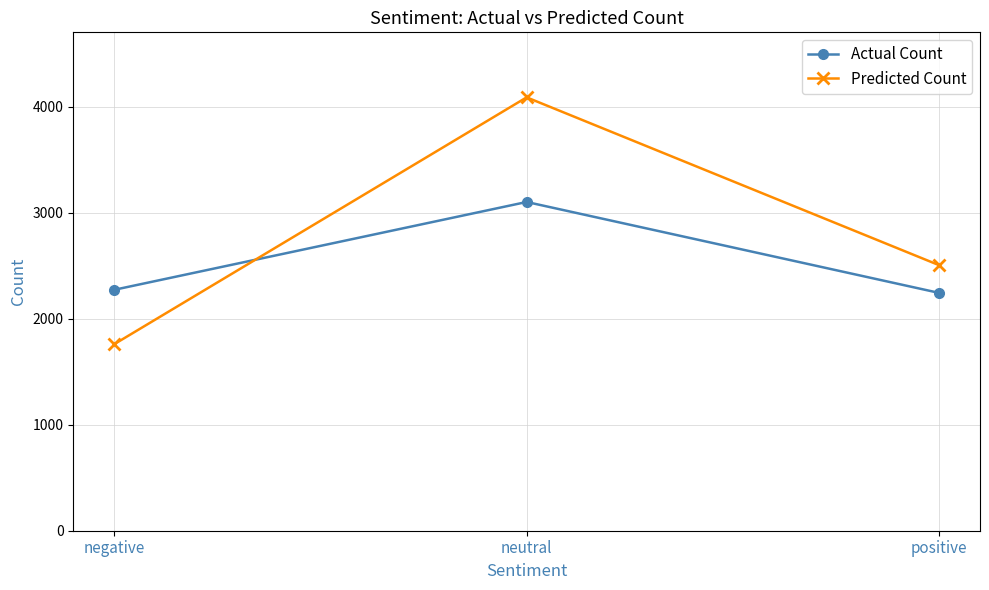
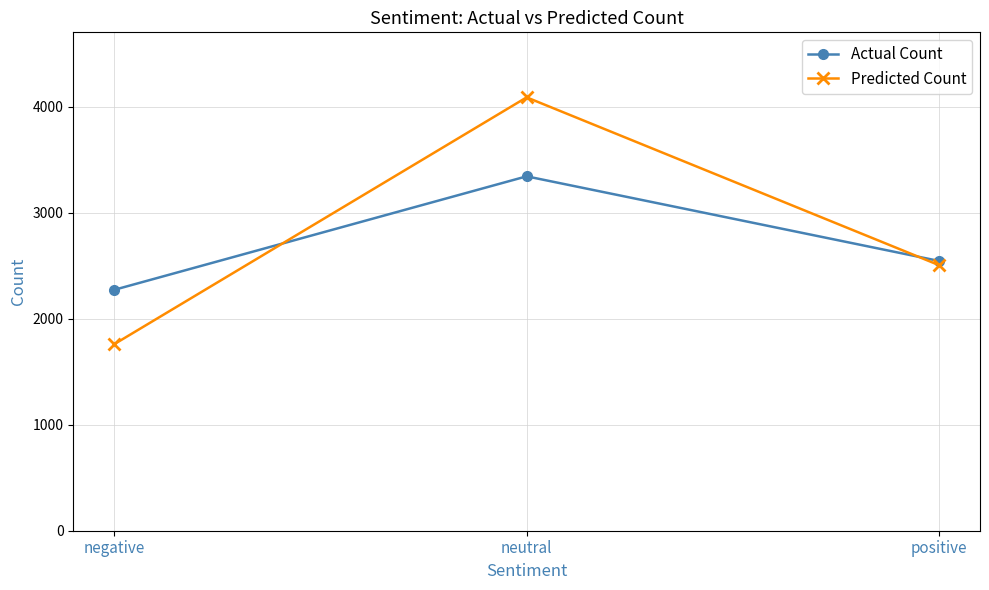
  {
    "Actual Count": {
      "negative": 2270,
-     "neutral": 3100,
-     "positive": 2240
+     "neutral": 3340,
+     "positive": 2550
    },
    "Predicted Count": {
      "negative": 1760,
      "neutral": 4090,
      "positive": 2510
    }
  }
